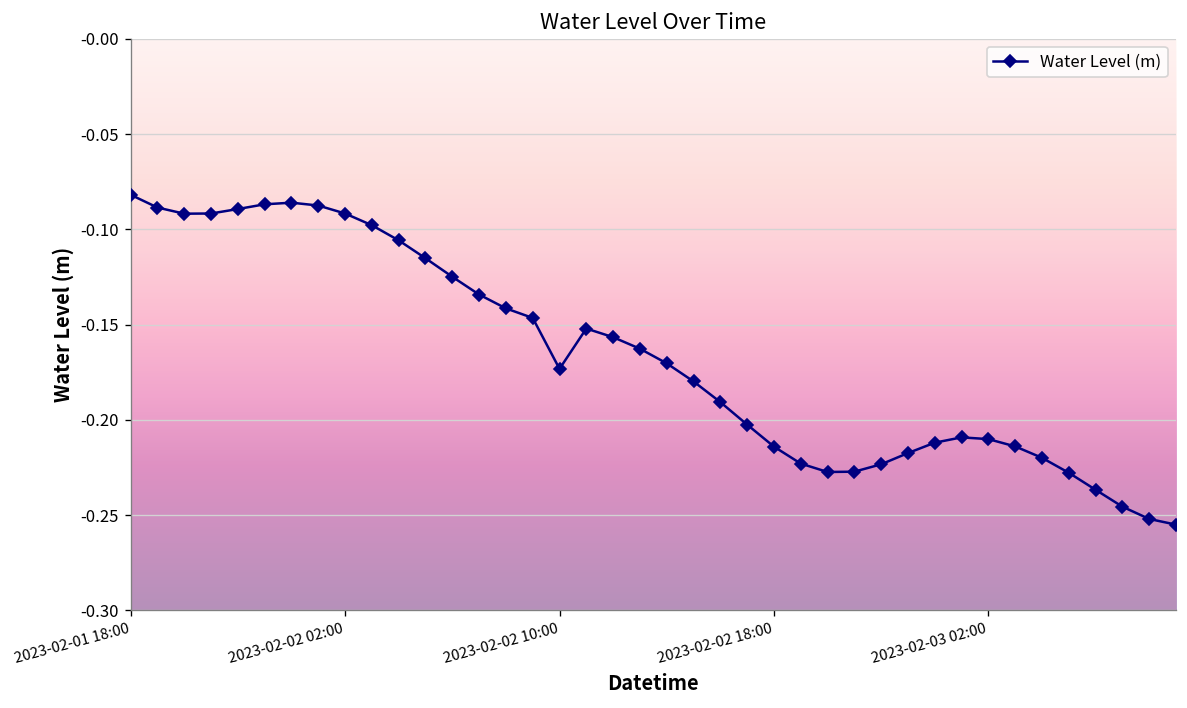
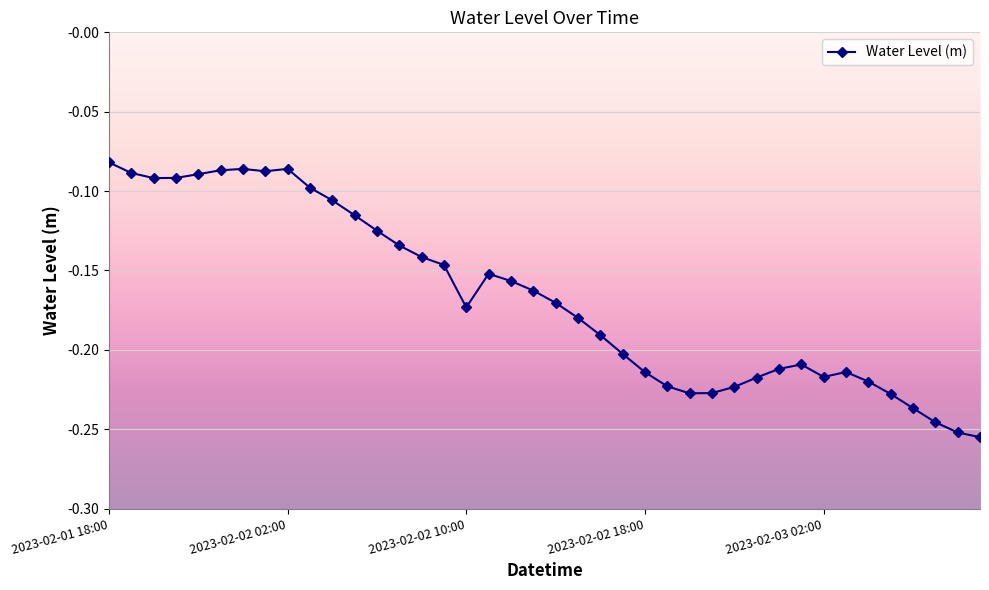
  {
    "2023-02-01 18:00": -0.082,
-   "2023-02-02 02:00": -0.092,
+   "2023-02-02 02:00": -0.086,
    "2023-02-02 10:00": -0.173,
    "2023-02-02 18:00": -0.214,
-   "2023-02-03 02:00": -0.210
+   "2023-02-03 02:00": -0.217
  }
